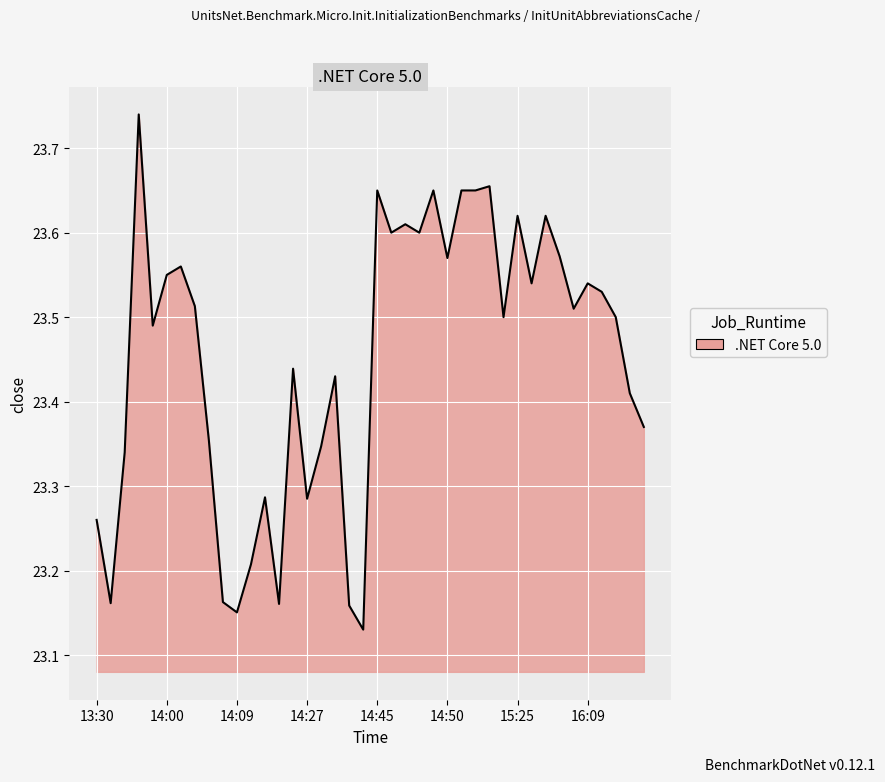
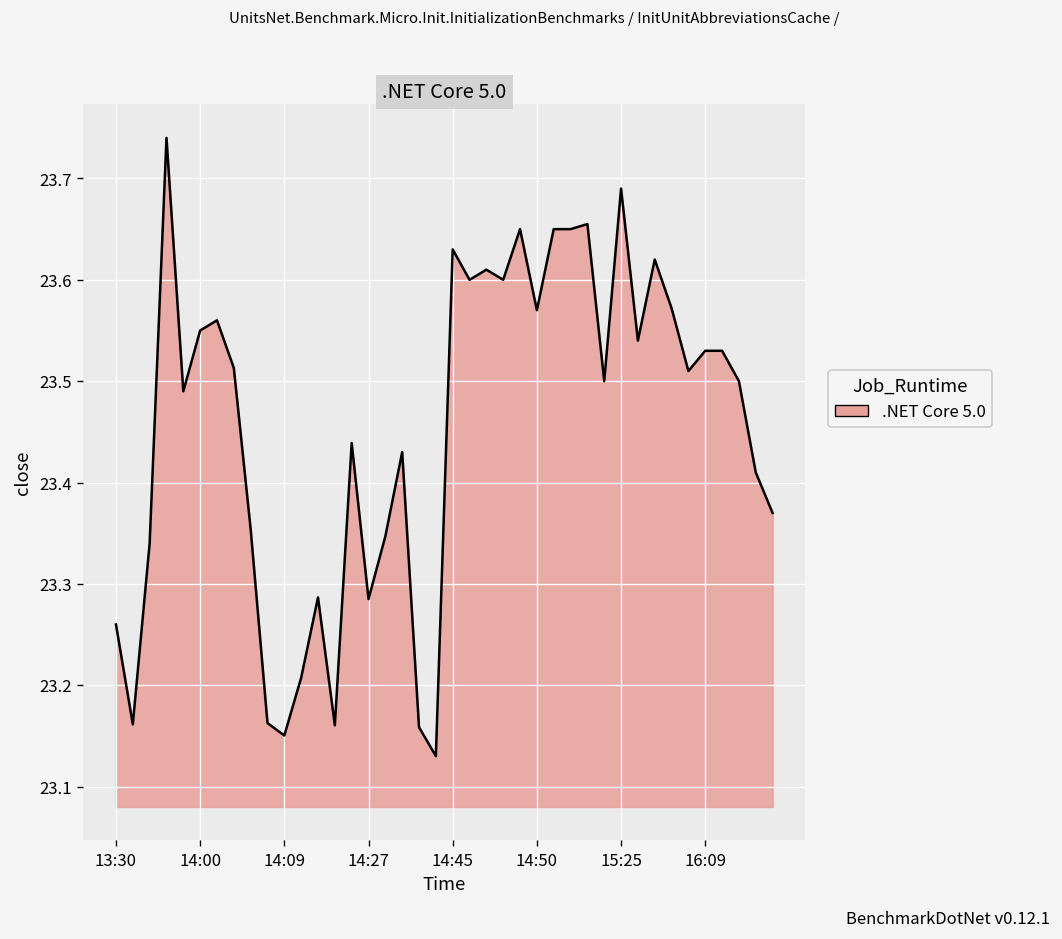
  {
    "13:30": 23.26,
    "14:00": 23.55,
    "14:09": 23.15,
    "14:27": 23.29,
-   "14:45": 23.65,
+   "14:45": 23.63,
    "14:50": 23.57,
-   "15:25": 23.62,
-   "16:09": 23.54
+   "15:25": 23.69,
+   "16:09": 23.53
  }
